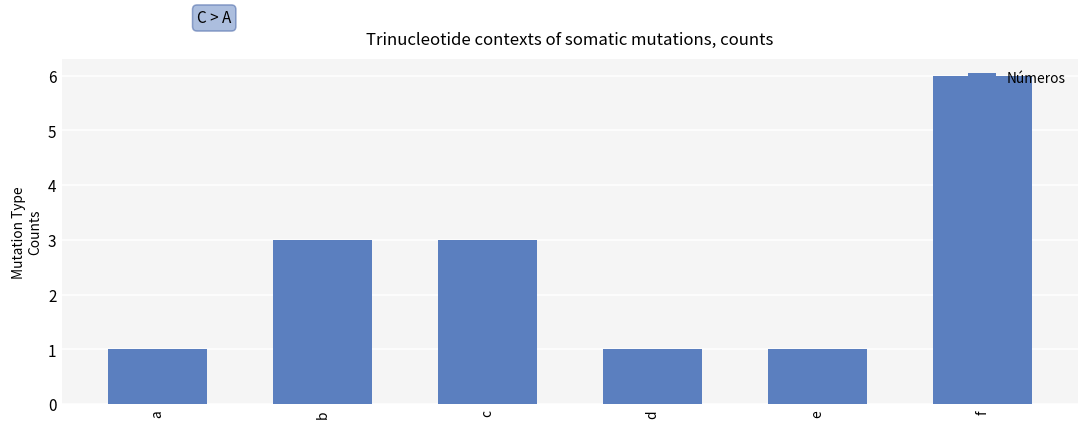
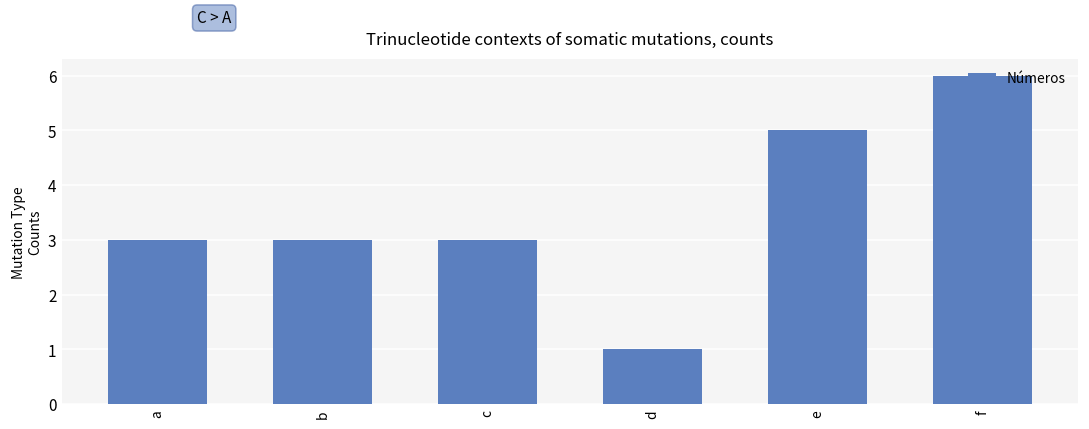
  {
-   "a": 1,
+   "a": 3,
    "b": 3,
    "c": 3,
    "d": 1,
-   "e": 1,
+   "e": 5,
    "f": 6
  }
